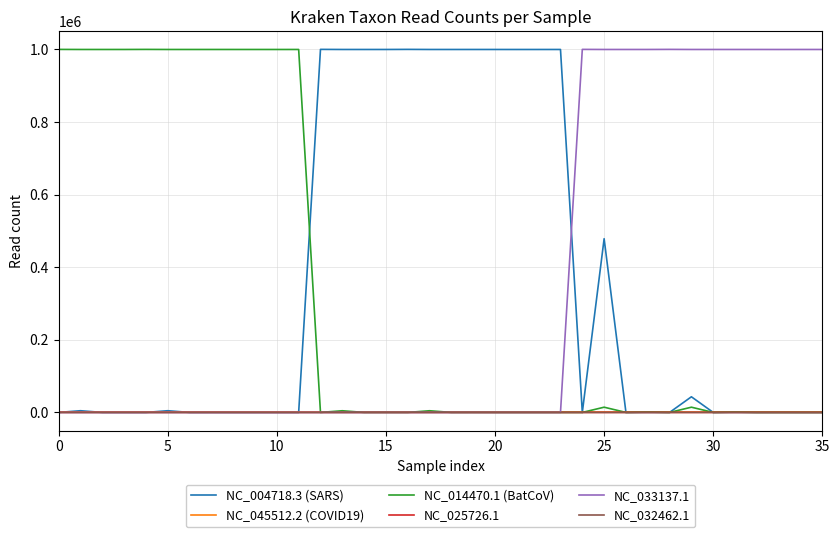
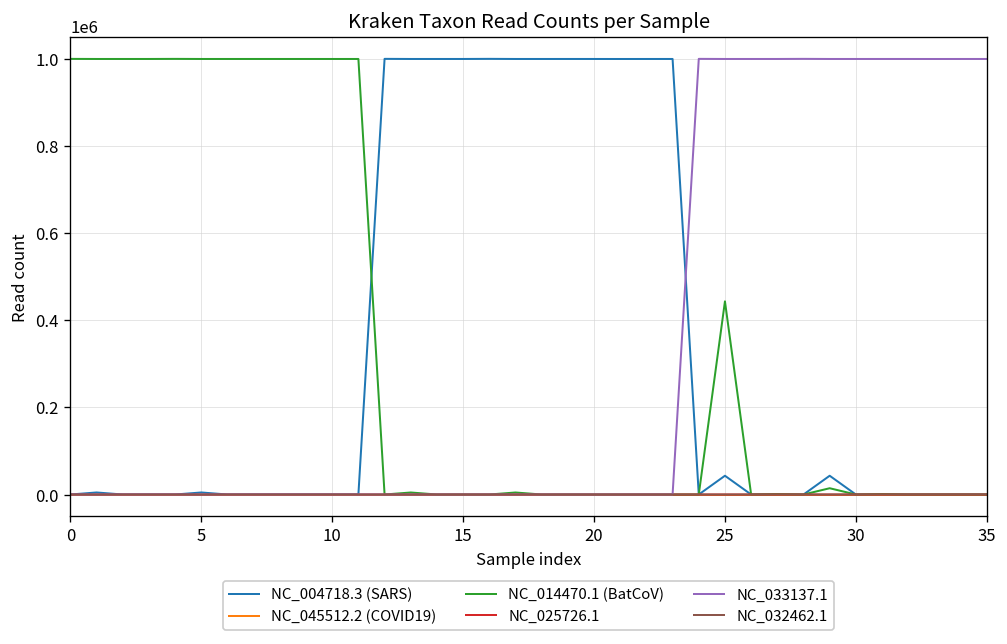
  {
    "NC_004718.3 (SARS)": {
      "15": 1000000,
      "20": 1000000,
-     "25": 480000
+     "25": 40000
    },
    "NC_032462.1": {
      "25": 0
    },
    "NC_014470.1 (BatCoV)": {
      "0": 1000000,
      "5": 1000000,
      "10": 1000000,
-     "25": 10000
+     "25": 440000
    },
    "NC_033137.1": {
      "25": 1000000,
      "30": 1000000,
      "35": 1000000
    }
  }
